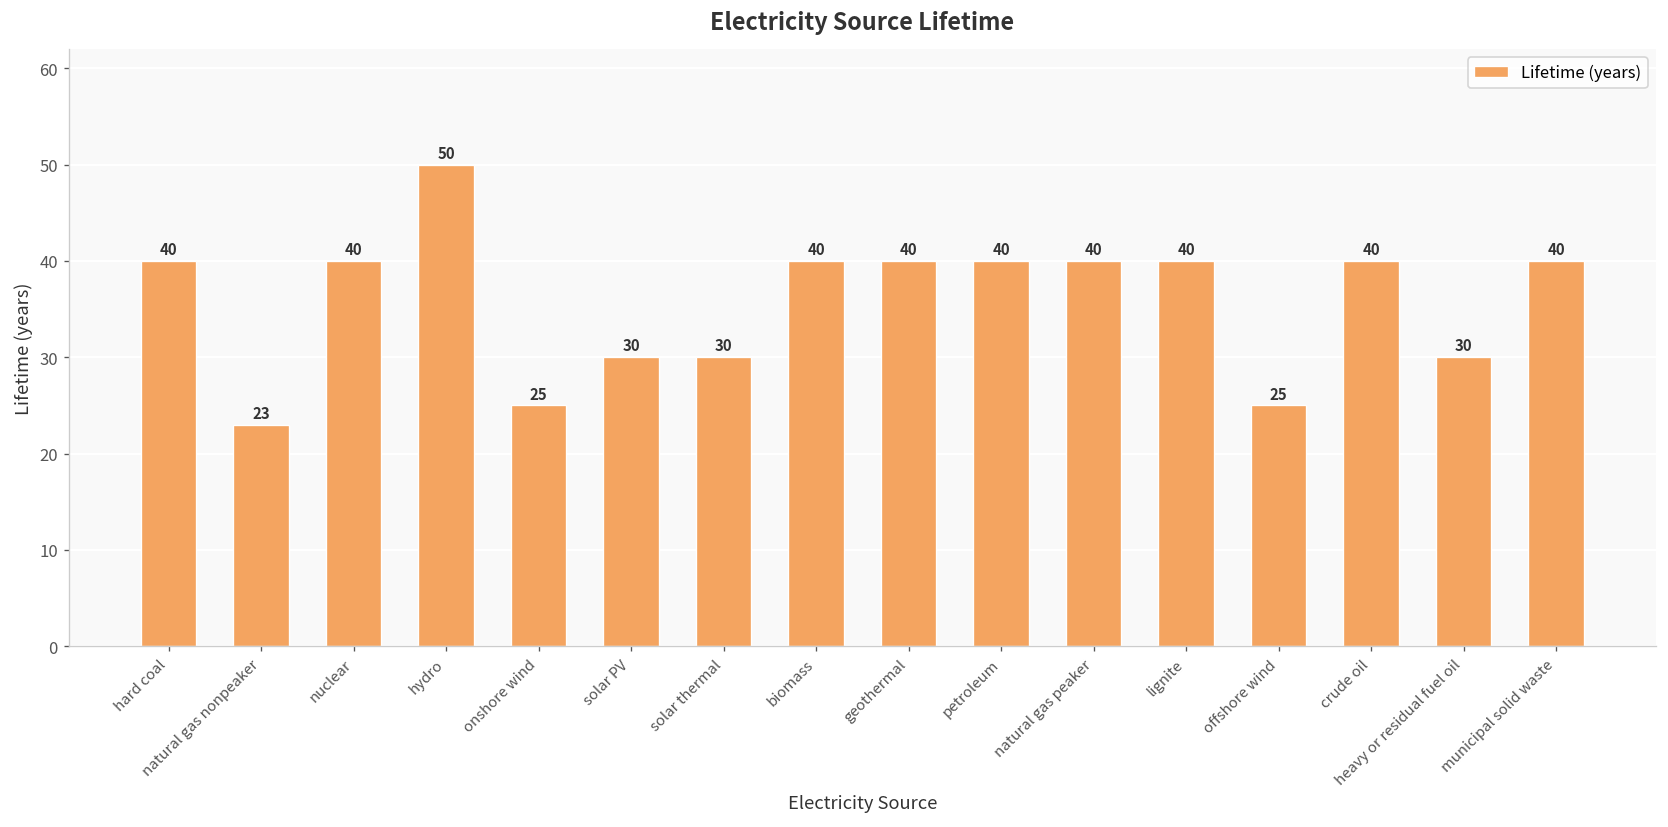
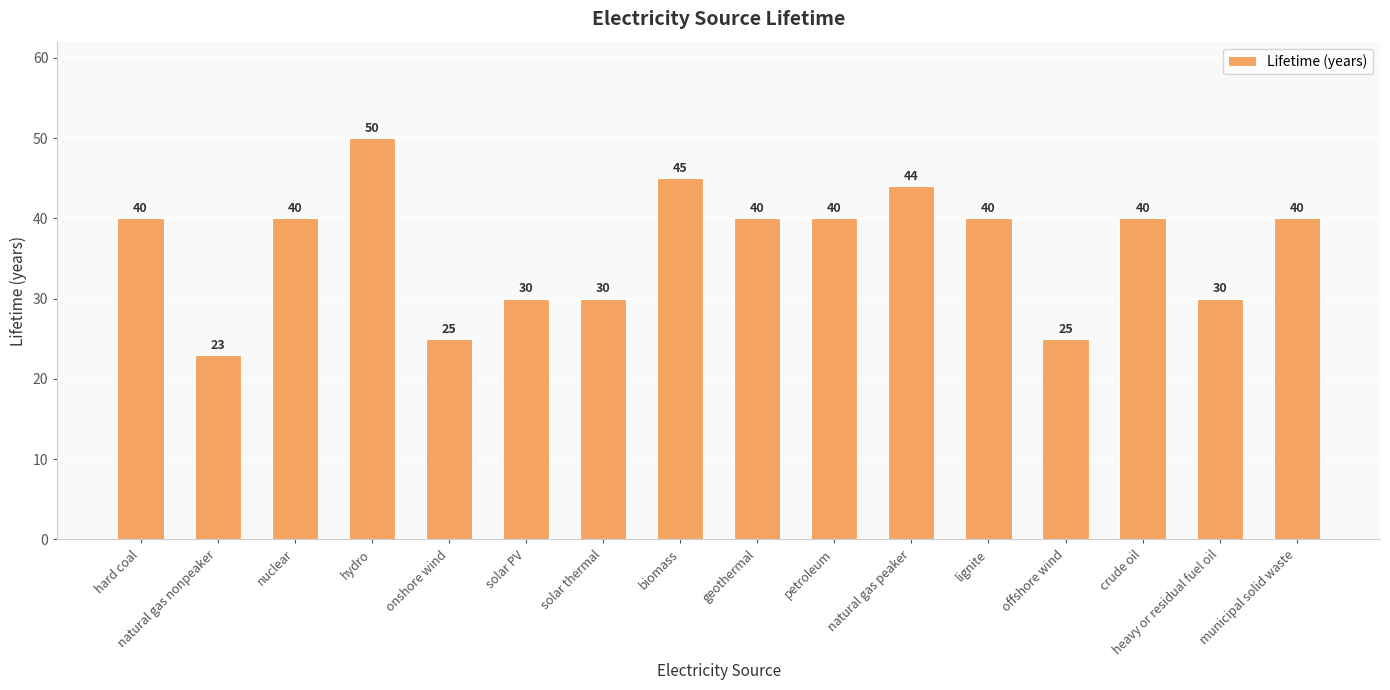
  {
    "hard coal": 40,
    "natural gas nonpeaker": 23,
    "nuclear": 40,
    "hydro": 50,
    "onshore wind": 25,
    "solar PV": 30,
    "solar thermal": 30,
-   "biomass": 40,
+   "biomass": 45,
    "geothermal": 40,
    "petroleum": 40,
-   "natural gas peaker": 40,
+   "natural gas peaker": 44,
    "lignite": 40,
    "offshore wind": 25,
    "crude oil": 40,
    "heavy or residual fuel oil": 30,
    "municipal solid waste": 40
  }
